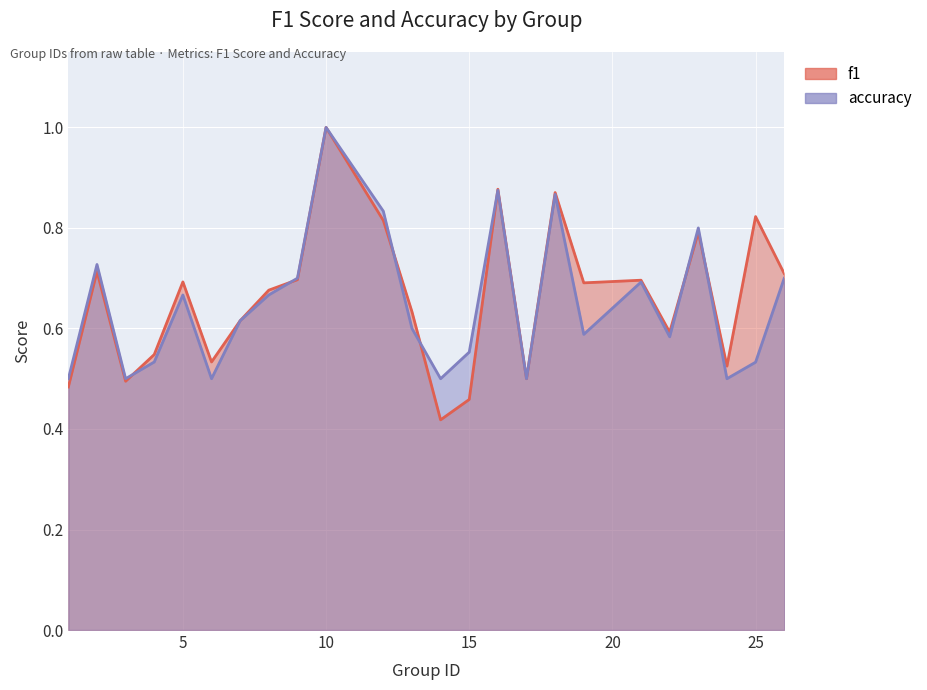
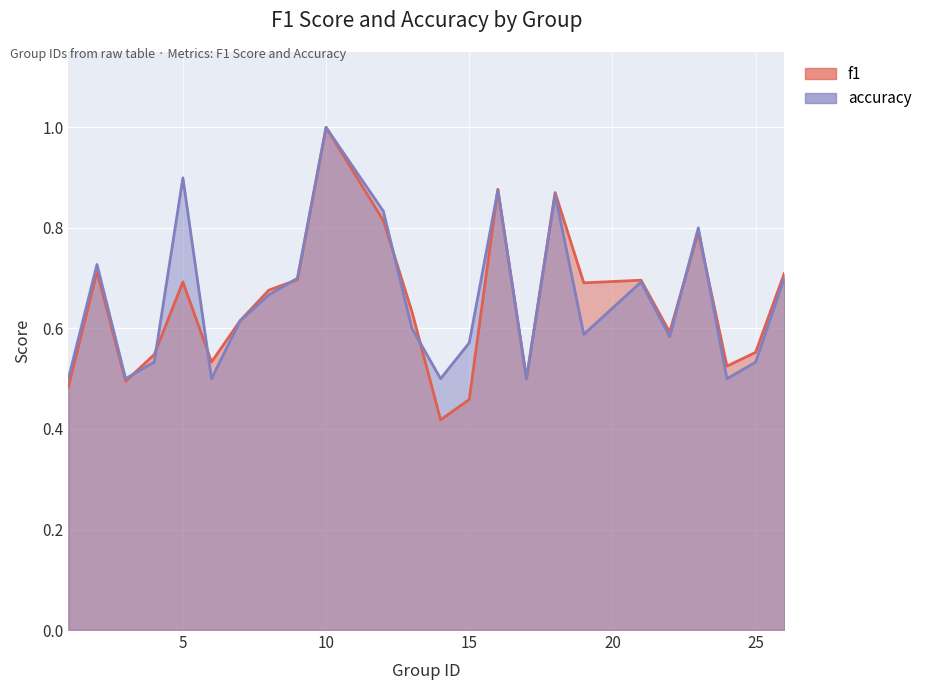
  {
    "f1": {
      "5": 0.69,
      "15": 0.46,
-     "25": 0.82
+     "25": 0.55
    },
    "accuracy": {
-     "5": 0.67,
-     "15": 0.55,
+     "5": 0.90,
+     "15": 0.57,
      "25": 0.53
    }
  }
